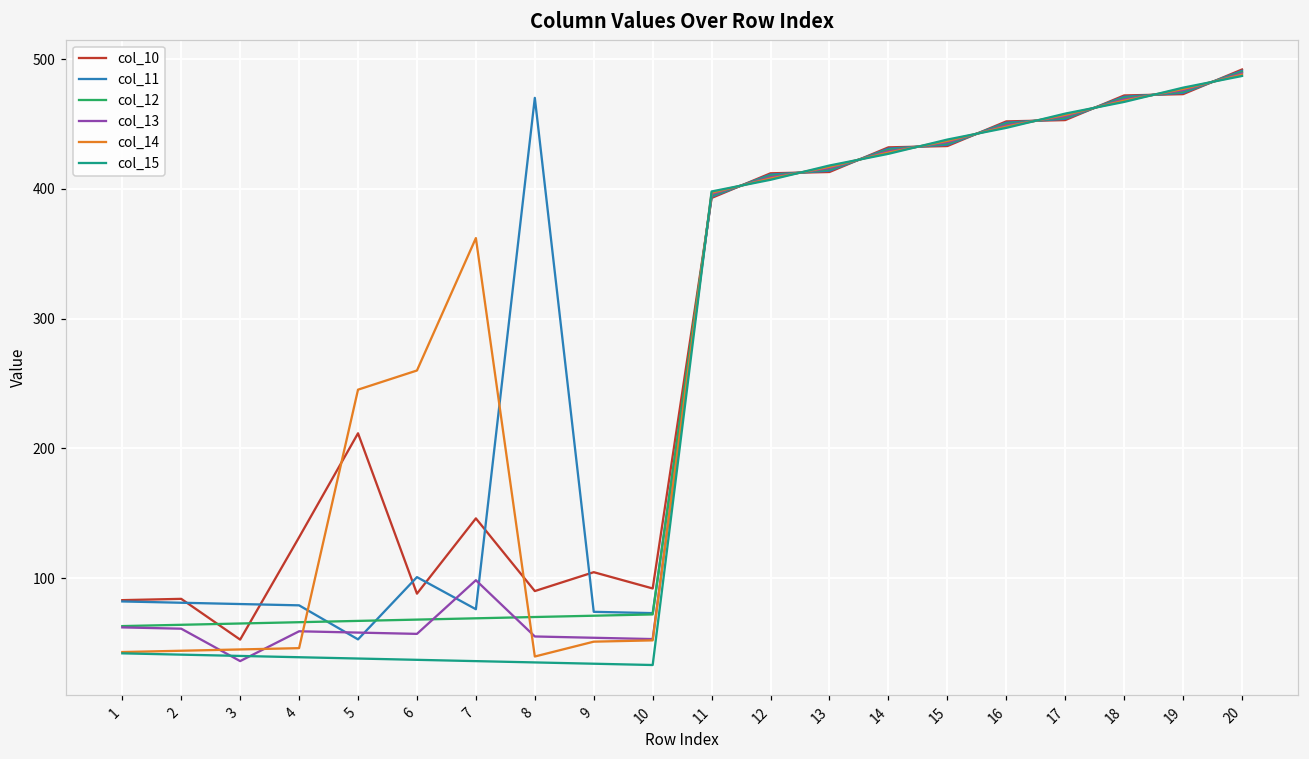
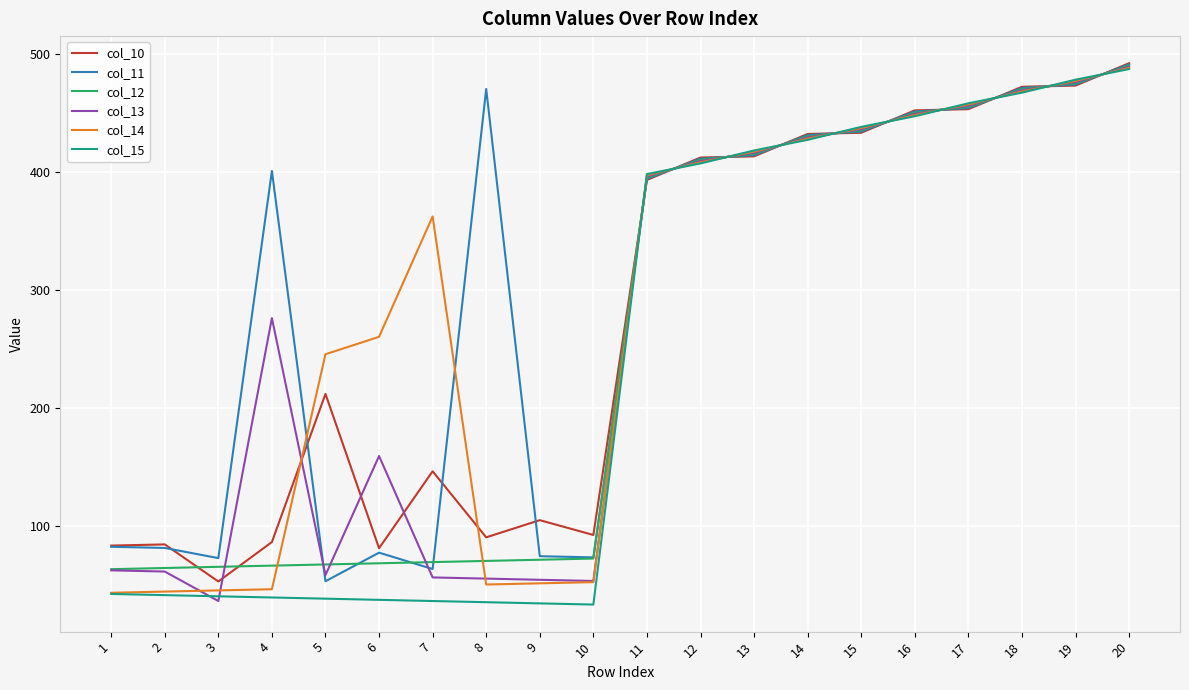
  {
    "col_10": {
      "2": 84,
      "3": 53,
-     "4": 131,
+     "4": 86,
      "5": 212,
-     "6": 88,
+     "6": 81,
      "7": 146,
      "8": 90,
      "9": 105,
      "10": 92
    },
    "col_11": {
      "2": 81,
-     "3": 80,
-     "4": 79,
+     "3": 72,
+     "4": 401,
      "5": 53,
-     "6": 101,
-     "7": 76,
+     "6": 77,
+     "7": 63,
      "8": 470,
      "9": 74
    },
    "col_13": {
      "2": 61,
      "3": 36,
-     "4": 59,
+     "4": 276,
      "5": 58,
-     "6": 57,
-     "7": 98,
+     "6": 159,
+     "7": 56,
      "8": 55,
      "9": 54
    },
    "col_14": {
      "2": 44,
      "3": 45,
      "4": 46,
      "5": 245,
      "6": 260,
      "7": 362,
-     "8": 40,
+     "8": 50,
      "9": 51
    }
  }
